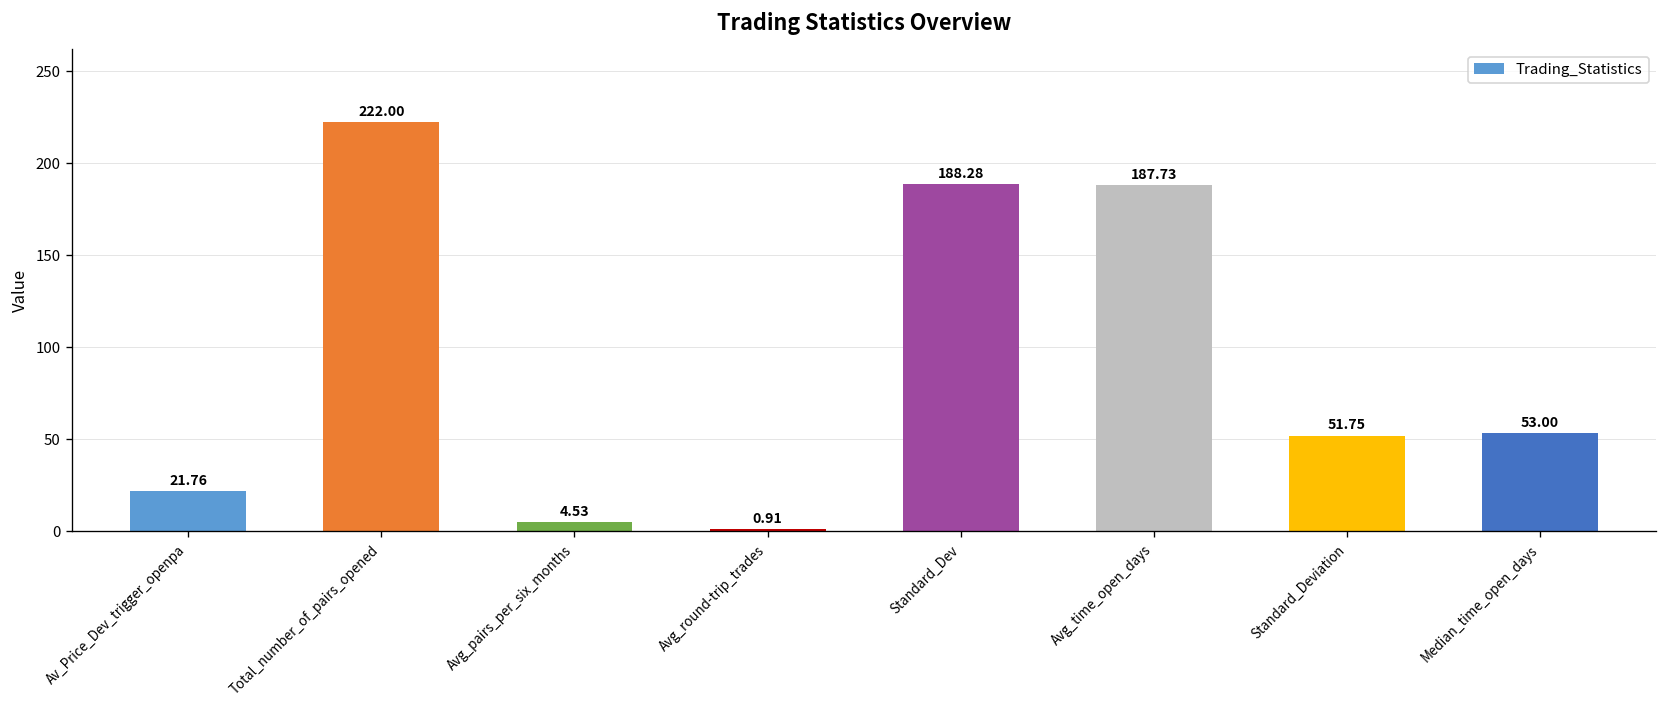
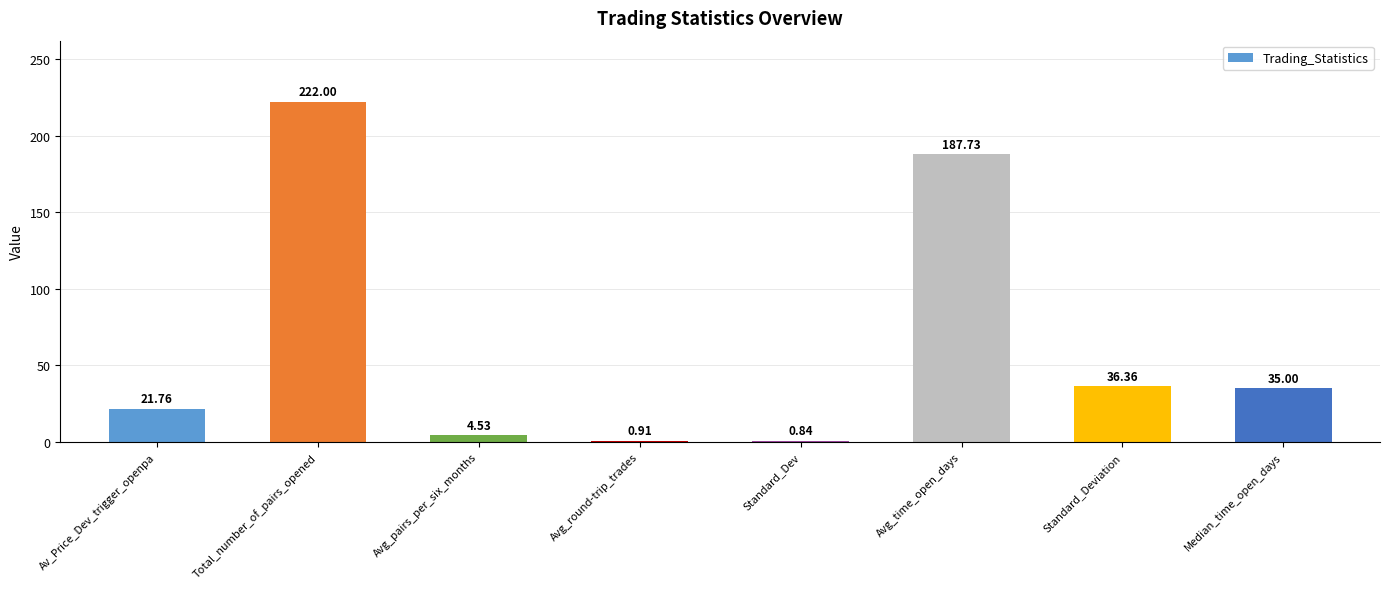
  {
    "Av_Price_Dev_trigger_openpa": 21.76,
    "Total_number_of_pairs_opened": 222.00,
    "Avg_pairs_per_six_months": 4.53,
    "Avg_round-trip_trades": 0.91,
-   "Standard_Dev": 188.28,
+   "Standard_Dev": 0.84,
    "Avg_time_open_days": 187.73,
-   "Standard_Deviation": 51.75,
-   "Median_time_open_days": 53.00
+   "Standard_Deviation": 36.36,
+   "Median_time_open_days": 35.00
  }
